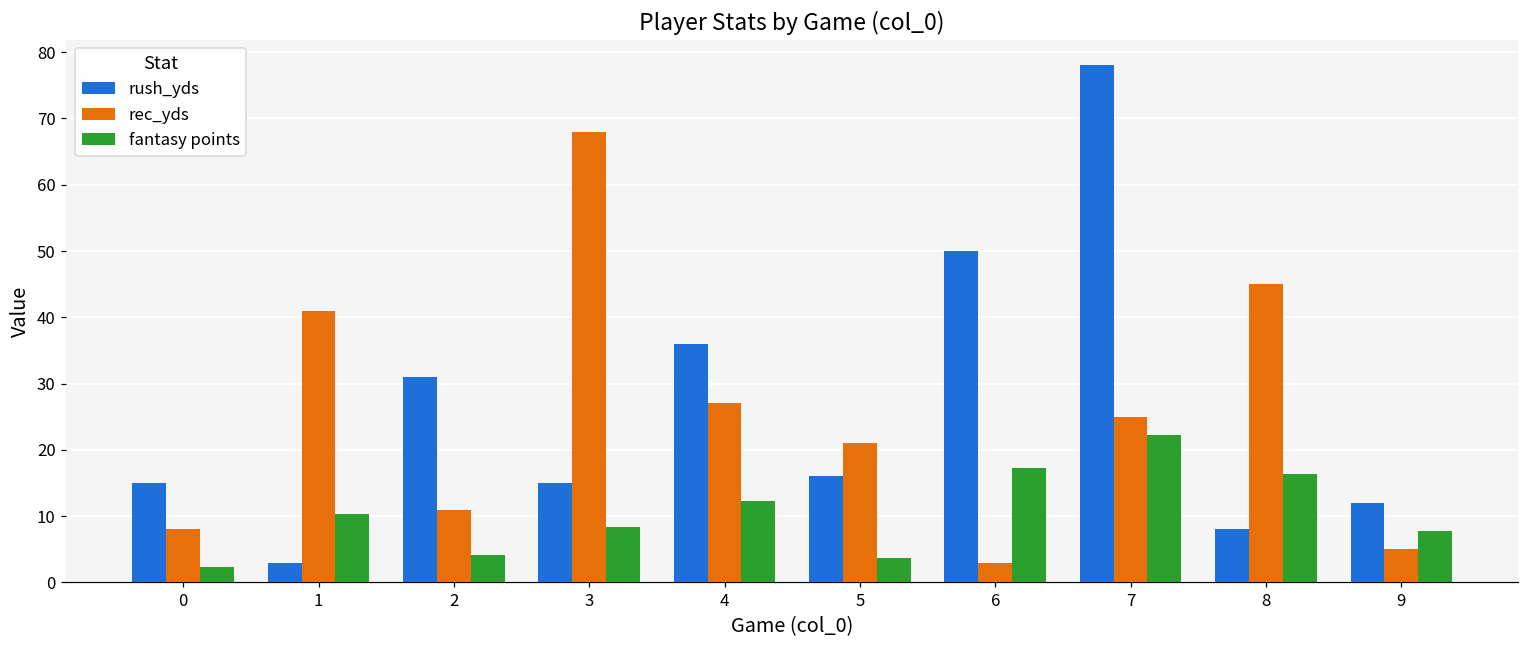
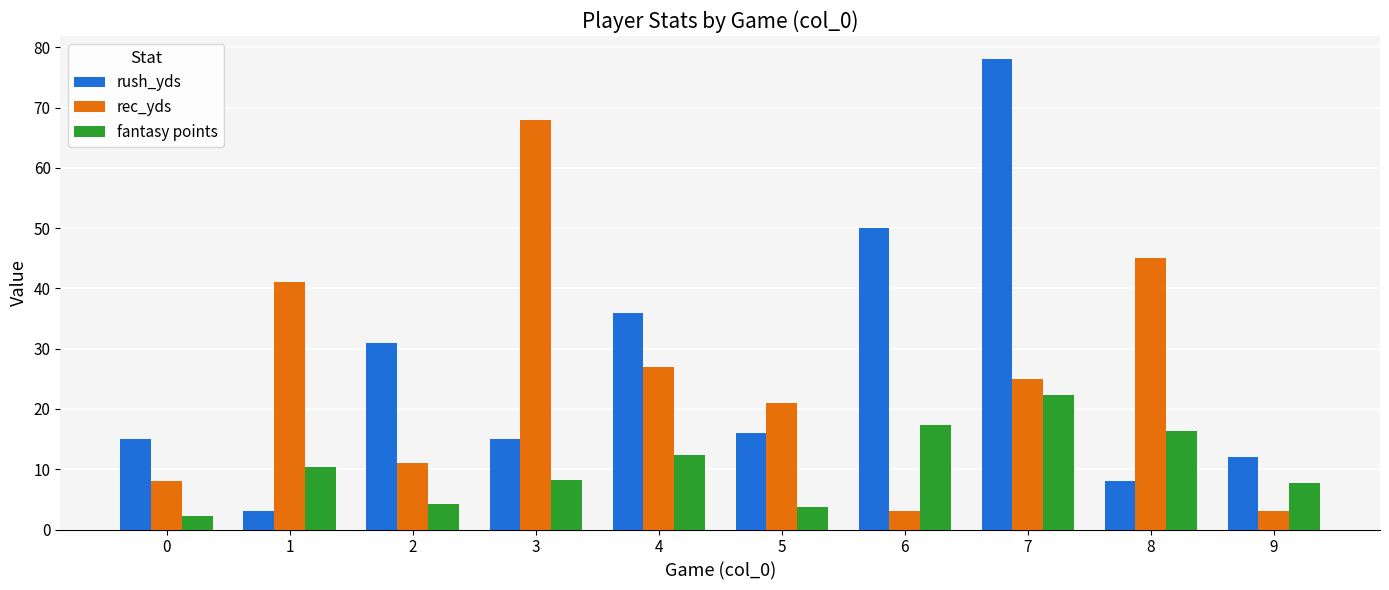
  {
    "rush_yds": {
      "0": 15,
      "1": 3,
      "2": 31,
      "3": 15,
      "4": 36,
      "5": 16,
      "6": 50,
      "7": 78,
      "8": 8,
      "9": 12
    },
    "rec_yds": {
      "0": 8,
      "1": 41,
      "2": 11,
      "3": 68,
      "4": 27,
      "5": 21,
      "6": 3,
      "7": 25,
      "8": 45,
-     "9": 5
+     "9": 3
    },
    "fantasy points": {
      "0": 2,
      "1": 10,
      "2": 4,
      "3": 8,
      "4": 12,
      "5": 4,
      "6": 17,
      "7": 22,
      "8": 16,
      "9": 8
    }
  }
